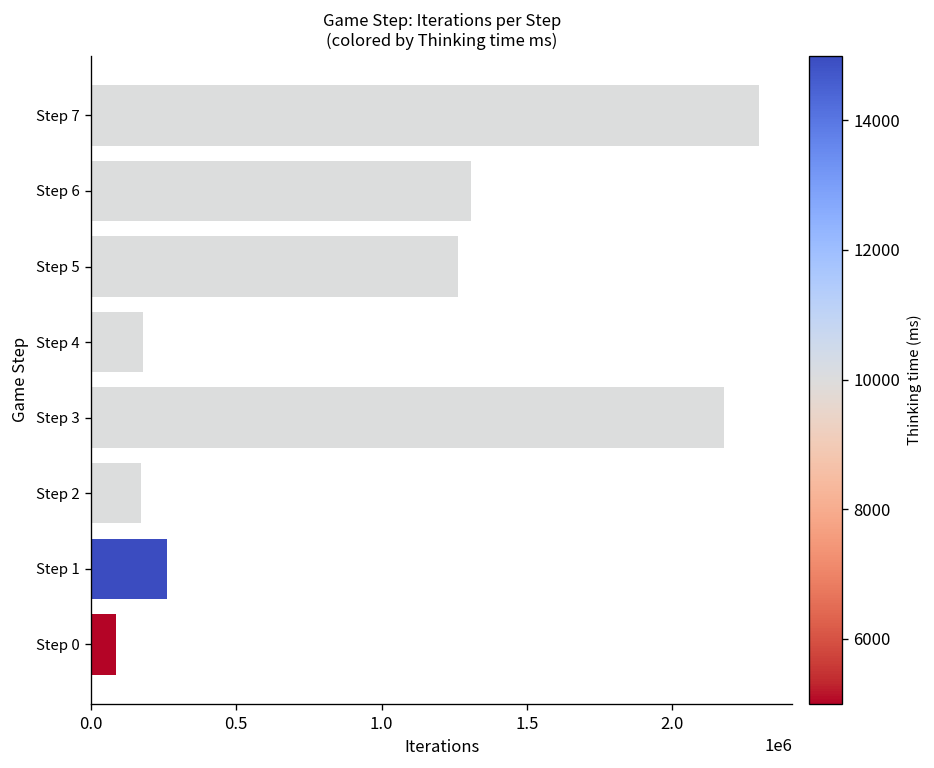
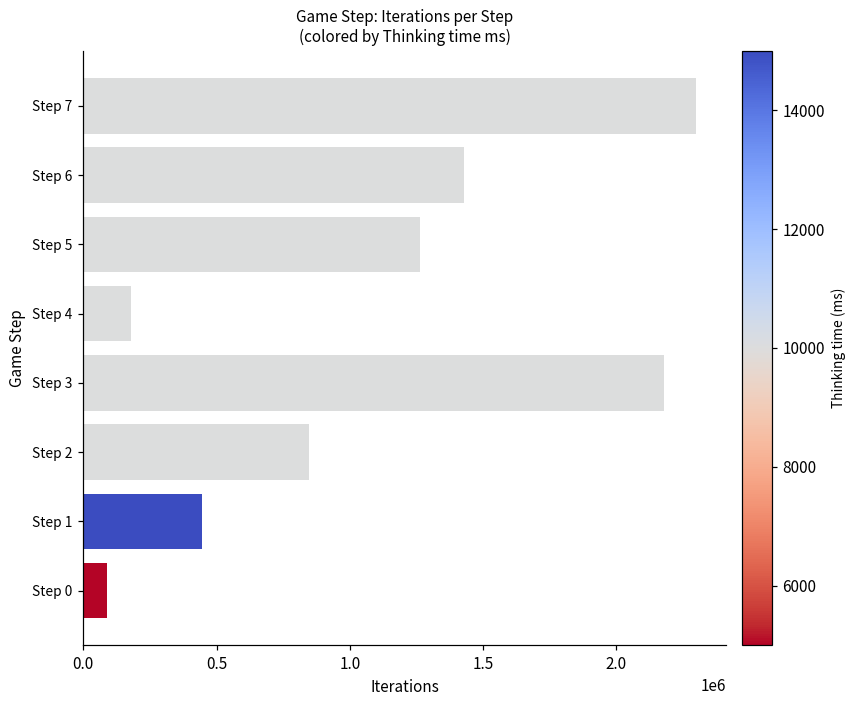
  {
    "Step 7": 2300000,
-   "Step 6": 1310000,
+   "Step 6": 1430000,
    "Step 5": 1260000,
    "Step 4": 180000,
    "Step 3": 2180000,
-   "Step 2": 170000,
-   "Step 1": 260000,
+   "Step 2": 850000,
+   "Step 1": 450000,
    "Step 0": 90000
  }
